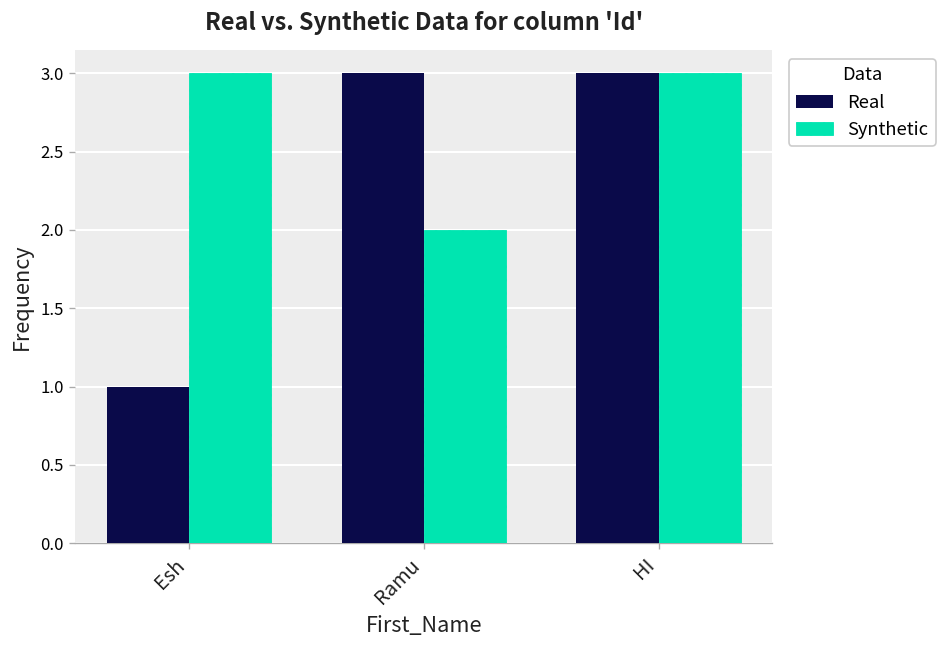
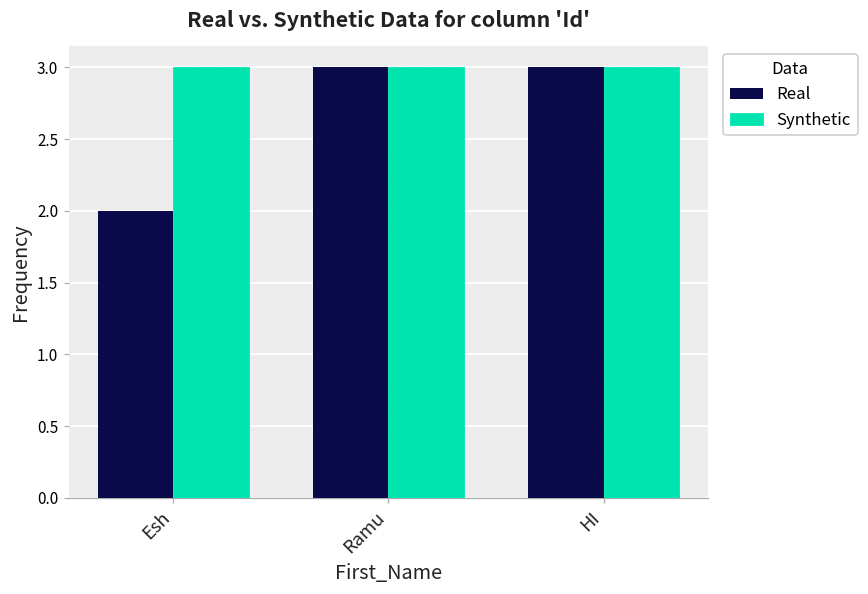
  {
    "Real": {
-     "Esh": 1,
+     "Esh": 2,
      "Ramu": 3,
      "HI": 3
    },
    "Synthetic": {
      "Esh": 3,
-     "Ramu": 2,
+     "Ramu": 3,
      "HI": 3
    }
  }
